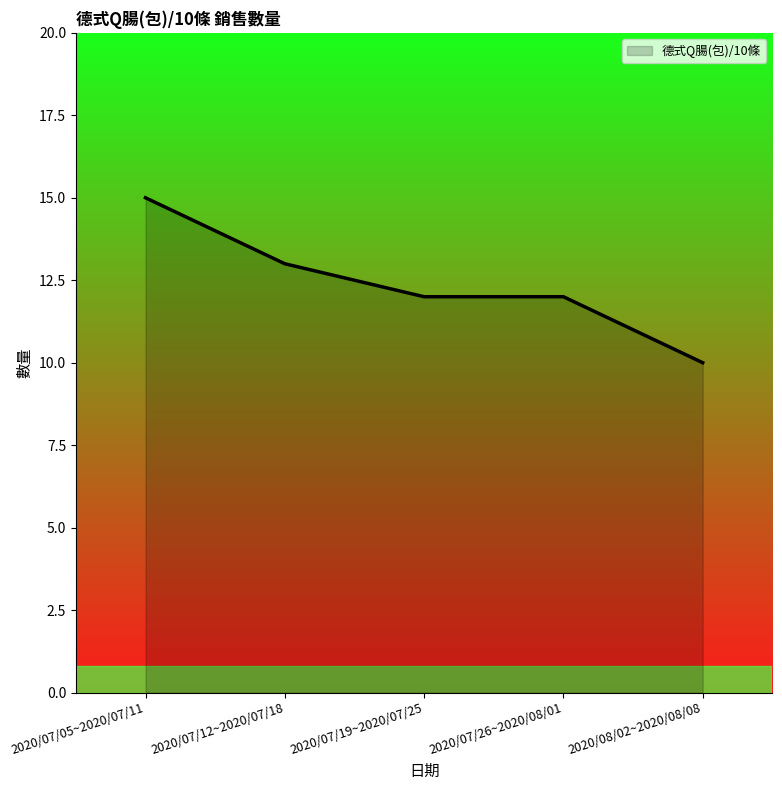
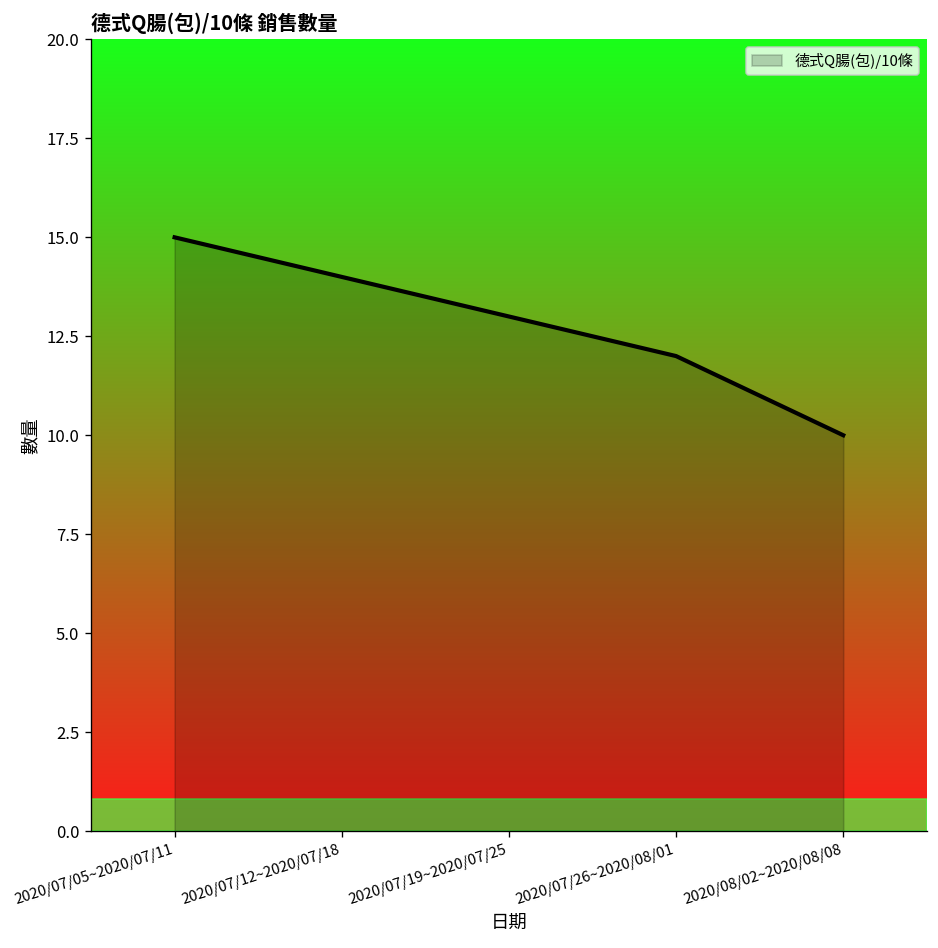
  {
    "2020/07/05~2020/07/11": 15,
-   "2020/07/12~2020/07/18": 13,
-   "2020/07/19~2020/07/25": 12,
+   "2020/07/12~2020/07/18": 14,
+   "2020/07/19~2020/07/25": 13,
    "2020/07/26~2020/08/01": 12,
    "2020/08/02~2020/08/08": 10
  }
